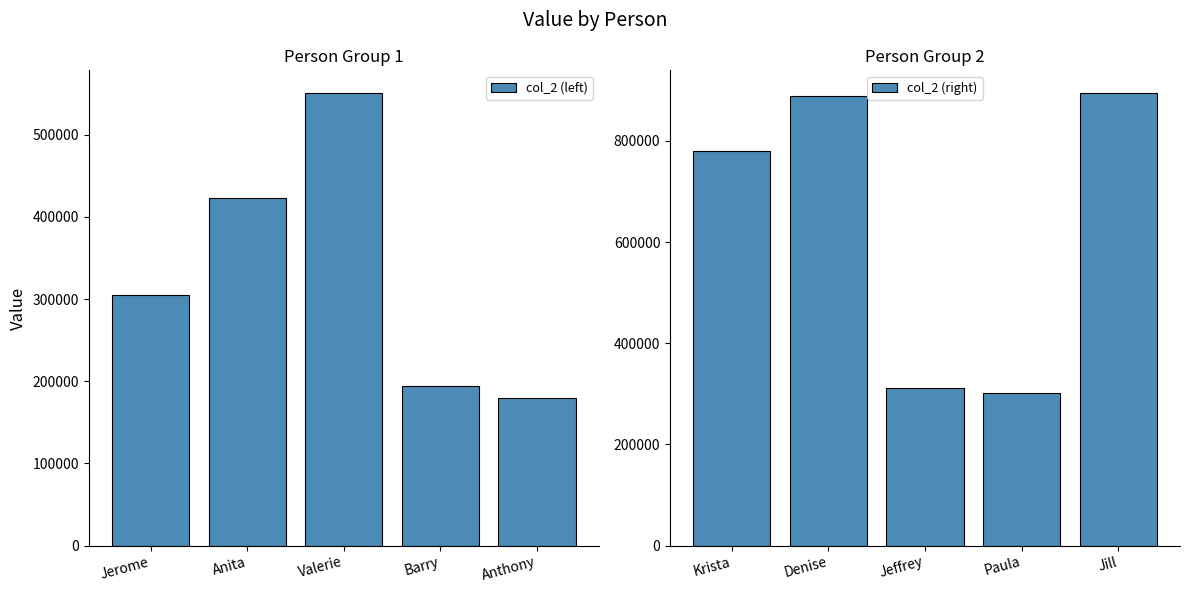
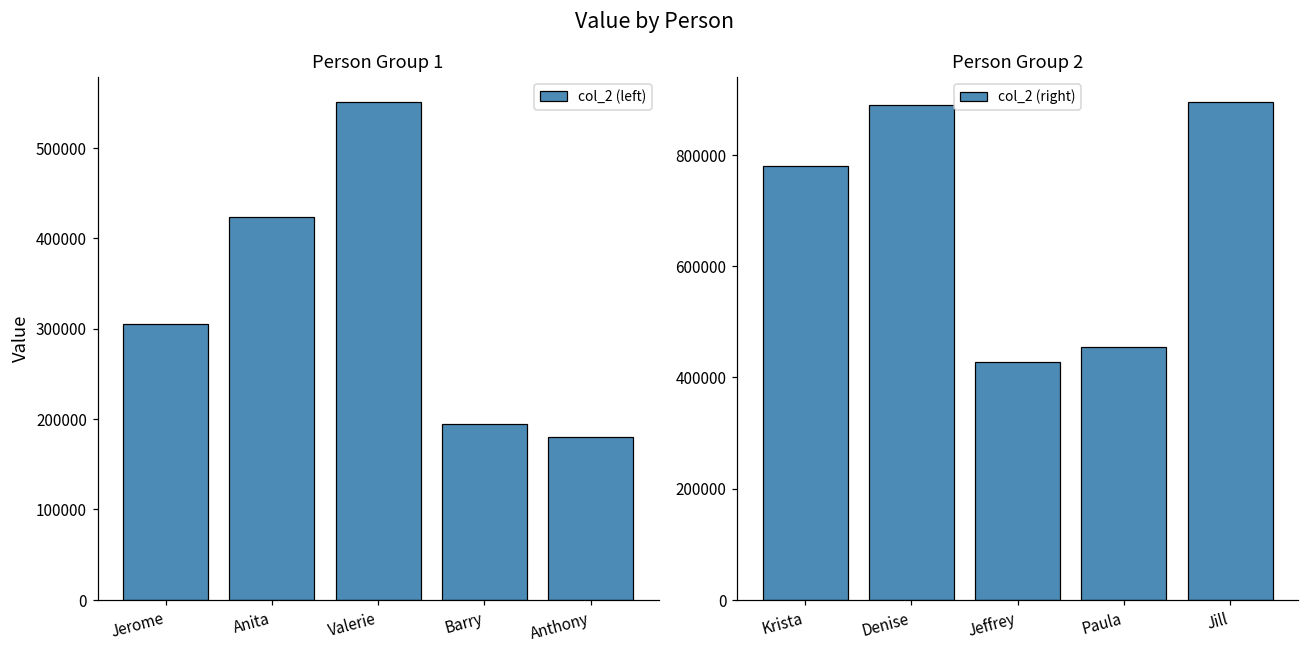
  {
    "Person Group 1": {
      "Jerome": 300000,
      "Anita": 420000,
      "Valerie": 550000,
      "Barry": 190000,
      "Anthony": 180000
    },
    "Person Group 2": {
      "Krista": 780000,
      "Denise": 890000,
-     "Jeffrey": 310000,
-     "Paula": 300000,
+     "Jeffrey": 430000,
+     "Paula": 460000,
      "Jill": 890000
    }
  }
